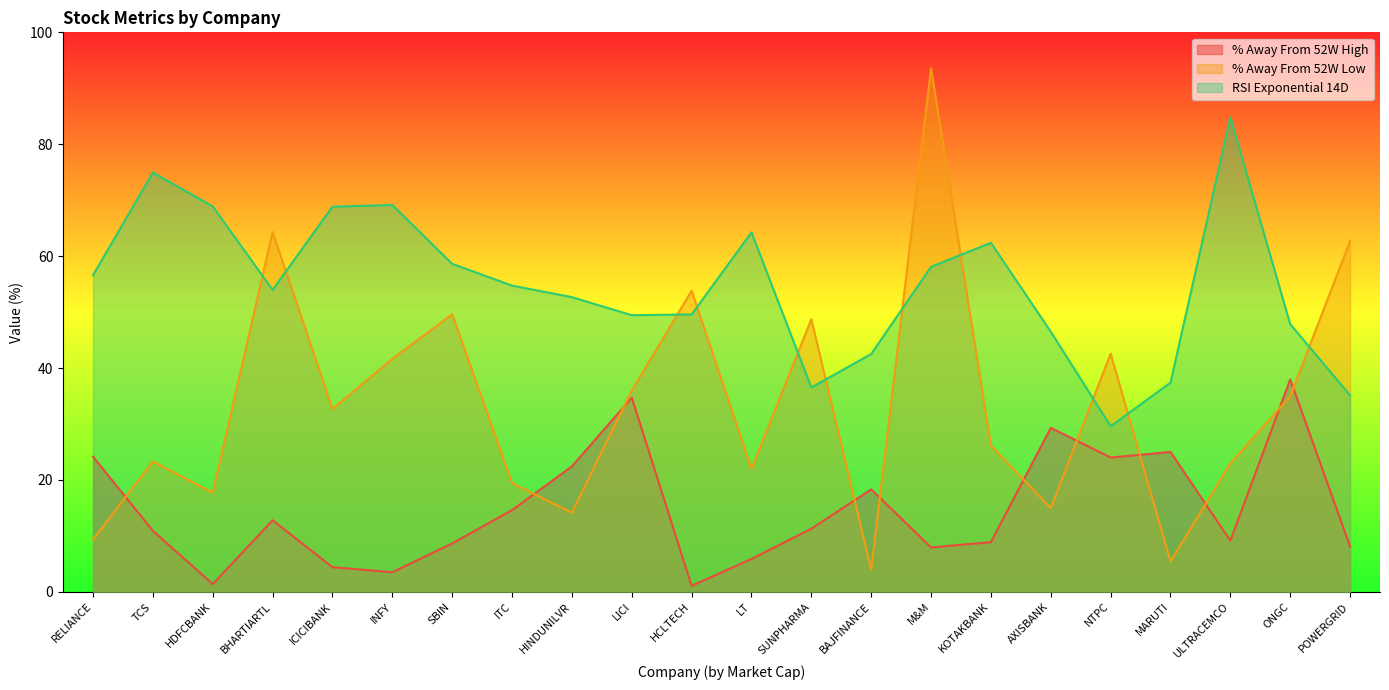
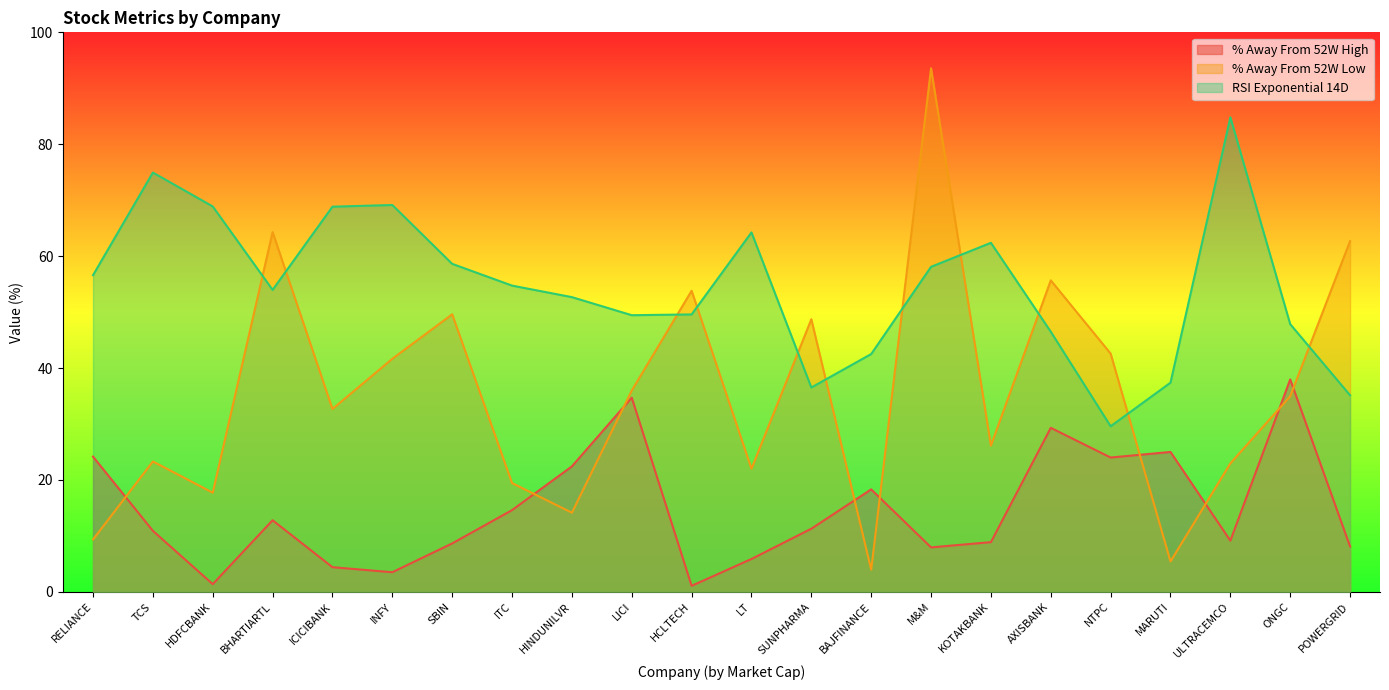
  {
    "% Away From 52W High": {
      "RELIANCE": 24,
      "TCS": 11,
      "HDFCBANK": 1,
      "BHARTIARTL": 13,
      "ICICIBANK": 4,
      "INFY": 4,
      "SBIN": 9,
      "ITC": 15,
      "HINDUNILVR": 22,
      "LICI": 35,
      "HCLTECH": 1,
      "LT": 6,
      "SUNPHARMA": 11,
      "BAJFINANCE": 18,
      "M&M": 8,
      "KOTAKBANK": 9,
      "AXISBANK": 29,
      "NTPC": 24,
      "MARUTI": 25,
      "ULTRACEMCO": 9,
      "ONGC": 38,
      "POWERGRID": 8
    },
    "% Away From 52W Low": {
      "RELIANCE": 9,
      "TCS": 23,
      "HDFCBANK": 18,
      "BHARTIARTL": 64,
      "ICICIBANK": 33,
      "INFY": 42,
      "SBIN": 50,
      "ITC": 19,
      "HINDUNILVR": 14,
      "LICI": 36,
      "HCLTECH": 54,
      "LT": 22,
      "SUNPHARMA": 49,
      "BAJFINANCE": 4,
      "M&M": 94,
      "KOTAKBANK": 26,
-     "AXISBANK": 15,
+     "AXISBANK": 56,
      "NTPC": 43,
      "MARUTI": 5,
      "ULTRACEMCO": 23,
      "ONGC": 35,
      "POWERGRID": 63
    },
    "RSI Exponential 14D": {
      "RELIANCE": 57,
      "TCS": 75,
      "HDFCBANK": 69,
      "BHARTIARTL": 54,
      "ICICIBANK": 69,
      "INFY": 69,
      "SBIN": 59,
      "ITC": 55,
      "HINDUNILVR": 53,
      "LICI": 49,
      "HCLTECH": 50,
      "LT": 64,
      "SUNPHARMA": 37,
      "BAJFINANCE": 43,
      "M&M": 58,
      "KOTAKBANK": 62,
      "AXISBANK": 46,
      "NTPC": 30,
      "MARUTI": 37,
      "ULTRACEMCO": 85,
      "ONGC": 48,
      "POWERGRID": 35
    }
  }
